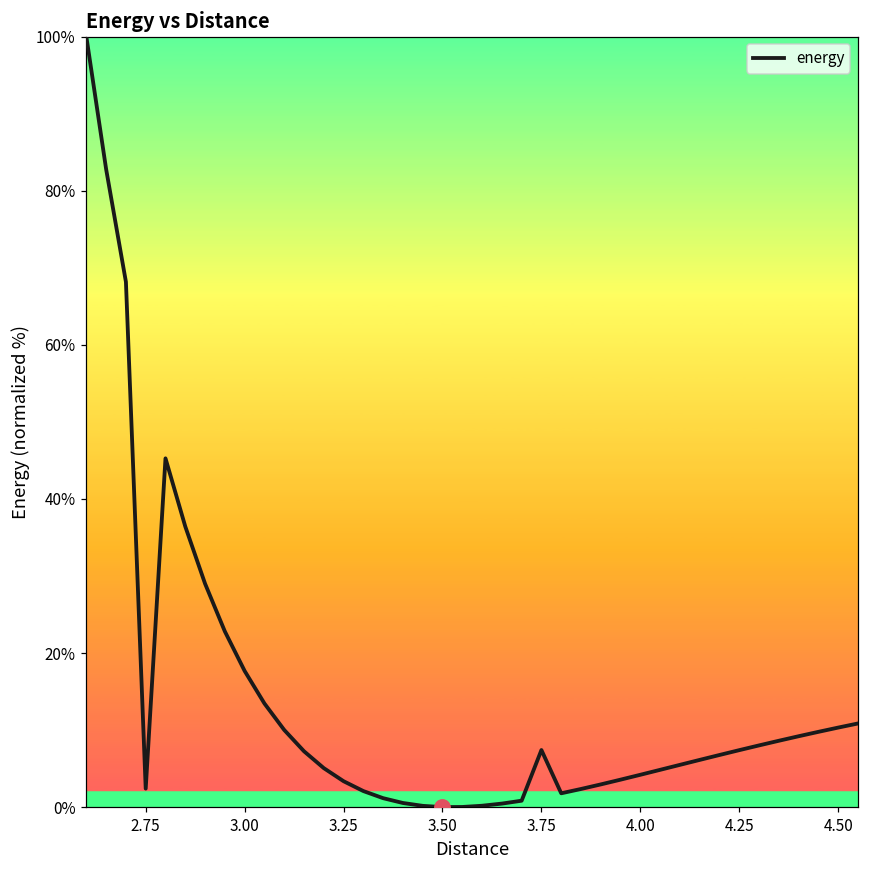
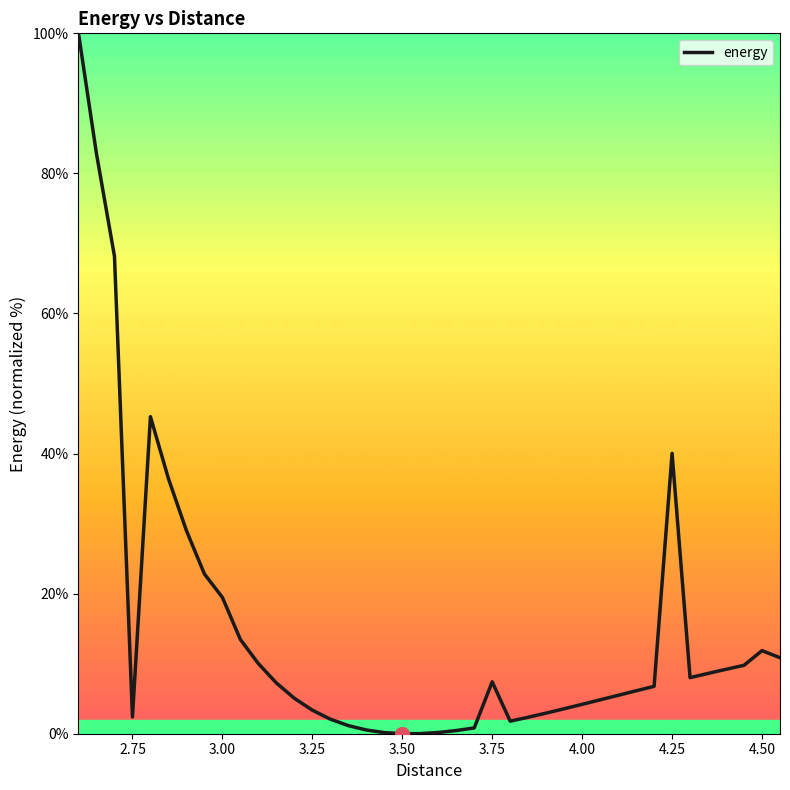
  {
    "energy": {
      "2.75": "2%",
-     "3.00": "18%",
+     "3.00": "19%",
      "3.25": "3%",
      "3.75": "7%",
      "4.00": "4%",
-     "4.25": "7%",
-     "4.50": "10%"
+     "4.25": "40%",
+     "4.50": "12%"
    }
  }
